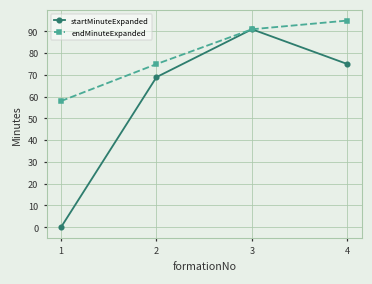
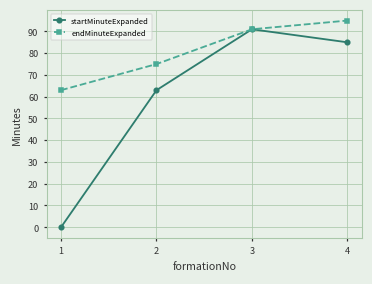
  {
    "startMinuteExpanded": {
      "1": 0,
-     "2": 69,
-     "4": 75
+     "2": 63,
+     "4": 85
    },
    "endMinuteExpanded": {
-     "1": 58,
+     "1": 63,
      "2": 75,
      "4": 95
    }
  }
